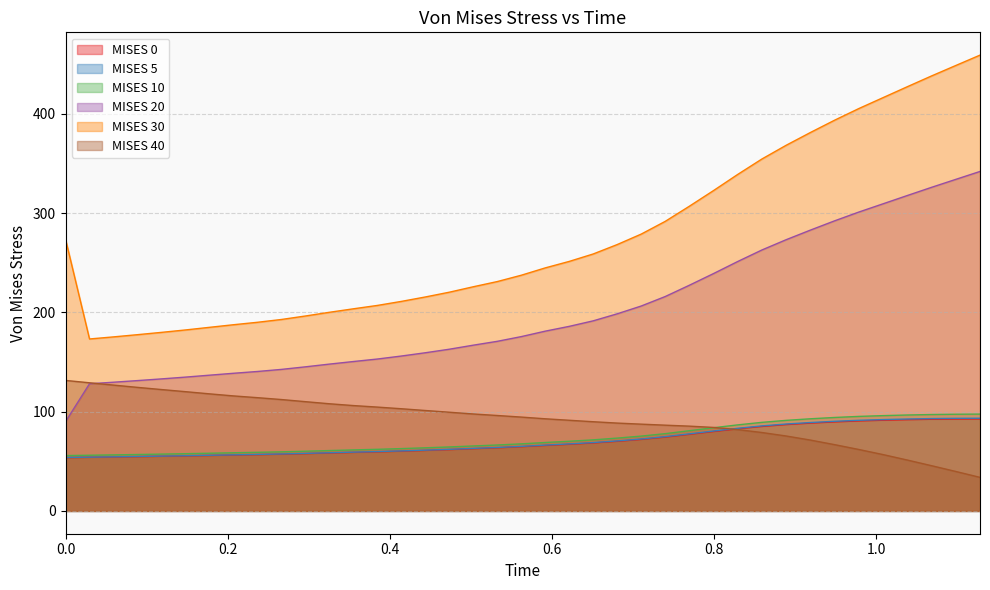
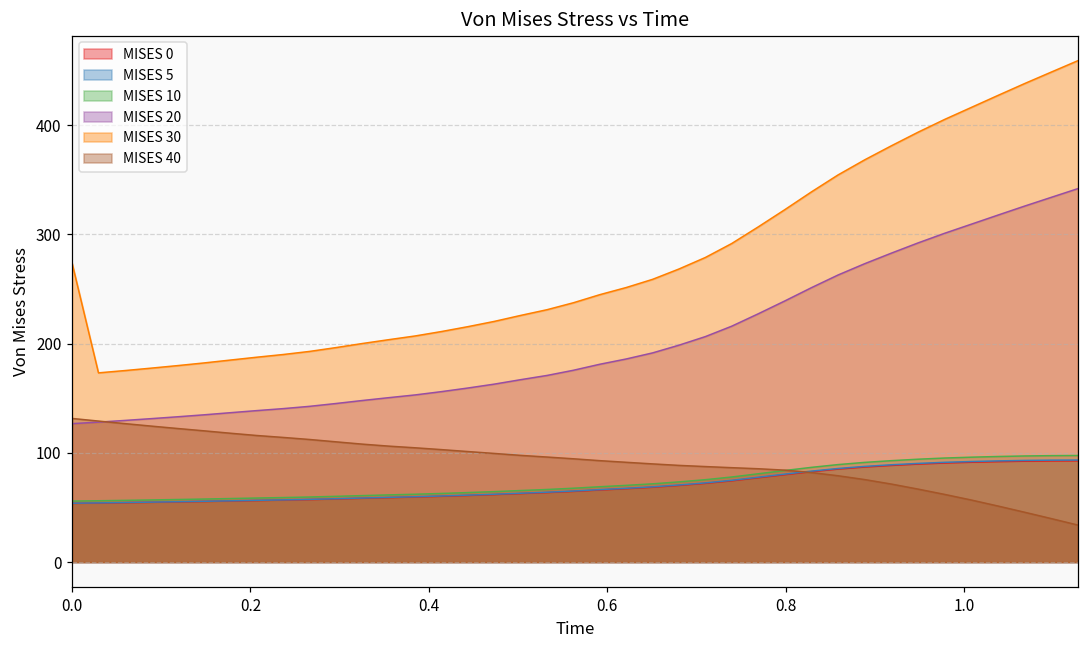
  {
    "MISES 20": {
-     "0.0": 90
+     "0.0": 130
    },
    "MISES 30": {
      "0.0": 270
    }
  }
